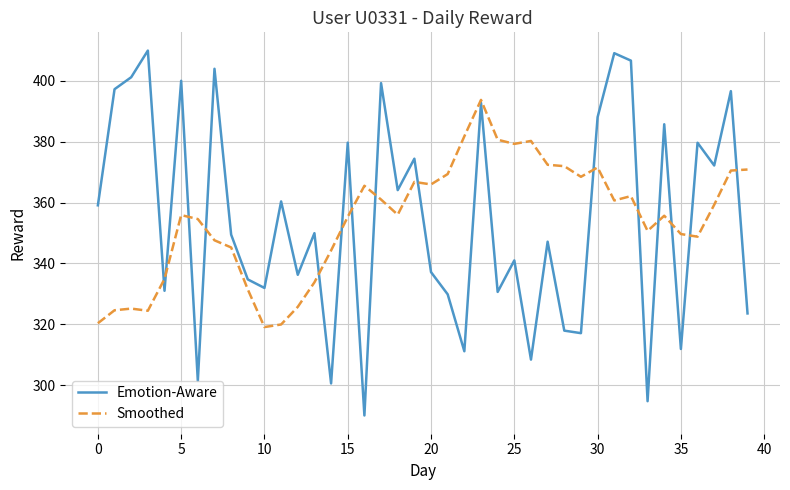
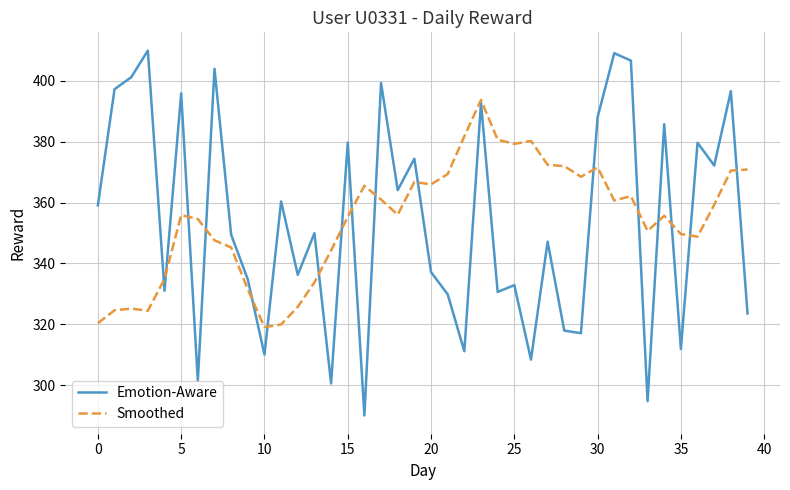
  {
    "Emotion-Aware": {
      "0": 359,
-     "5": 400,
-     "10": 332,
+     "5": 396,
+     "10": 310,
      "15": 380,
      "20": 337,
-     "25": 341,
+     "25": 333,
      "30": 388,
      "35": 312
    },
    "Smoothed": {
      "0": 320,
      "5": 356,
      "10": 319,
      "15": 355,
      "20": 366,
      "25": 379,
      "30": 372,
      "35": 350
    }
  }
